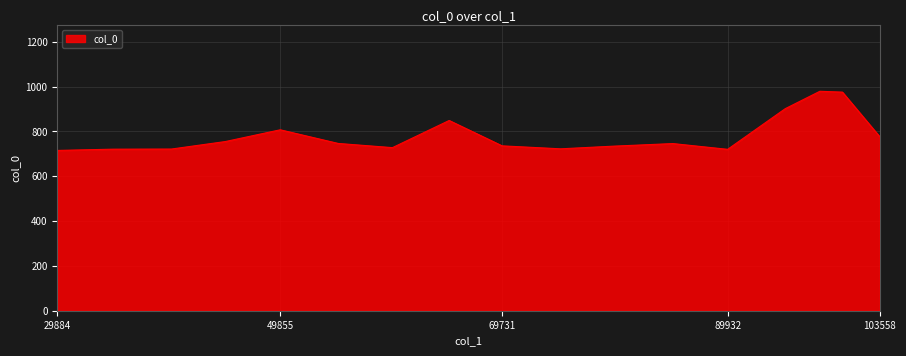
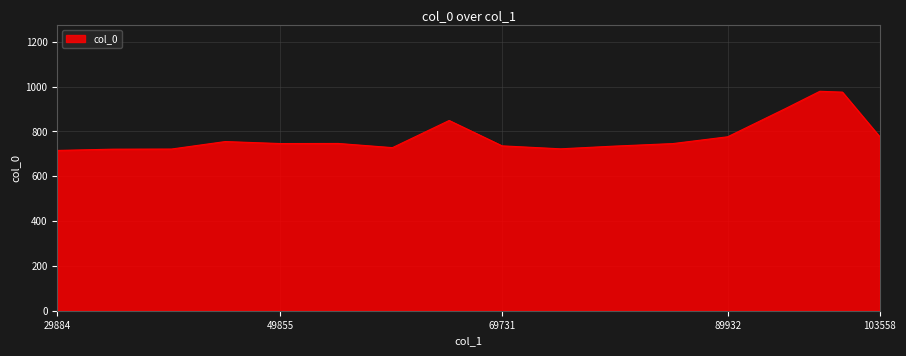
  {
    "29884": 720,
-   "49855": 810,
+   "49855": 750,
    "69731": 740,
-   "89932": 720,
+   "89932": 780,
    "103558": 780
  }
